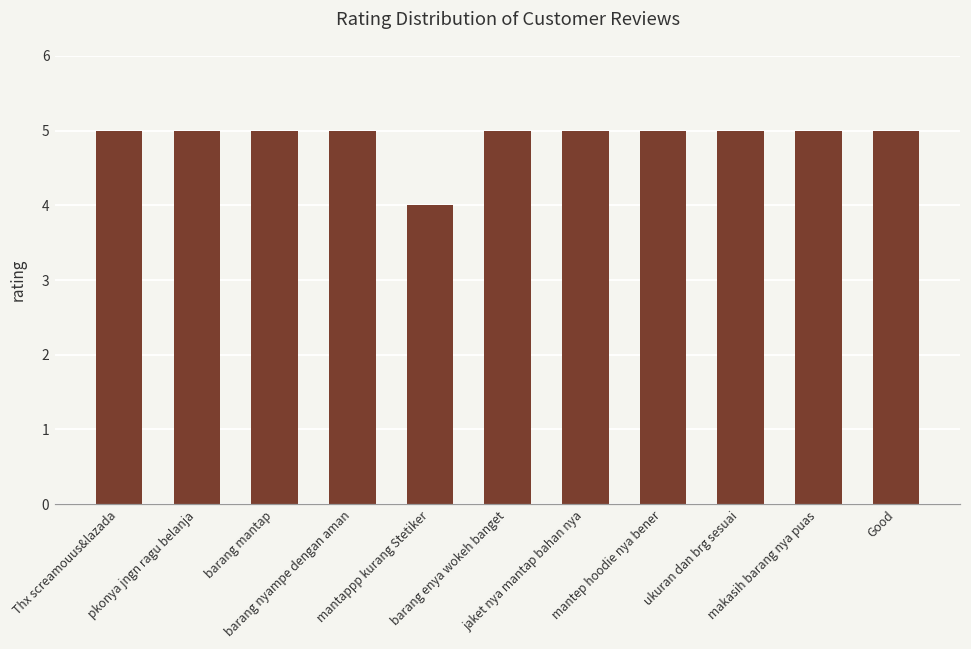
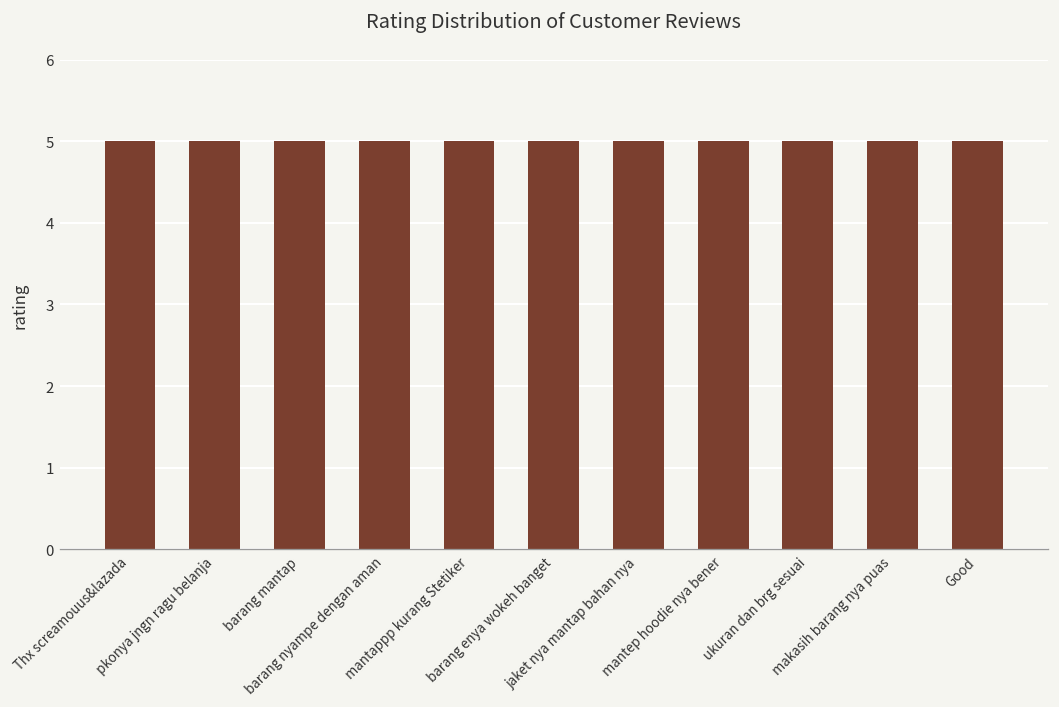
  {
    "Thx screamouus&lazada": 5,
    "pkonya jngn ragu belanja": 5,
    "barang mantap": 5,
    "barang nyampe dengan aman": 5,
-   "mantappp kurang Stetiker": 4,
+   "mantappp kurang Stetiker": 5,
    "barang enya wokeh banget": 5,
    "jaket nya mantap bahan nya": 5,
    "mantep hoodie nya bener": 5,
    "ukuran dan brg sesuai": 5,
    "makasih barang nya puas": 5,
    "Good": 5
  }
